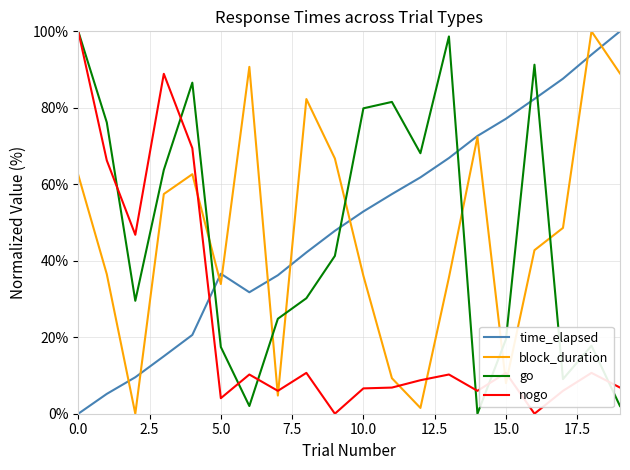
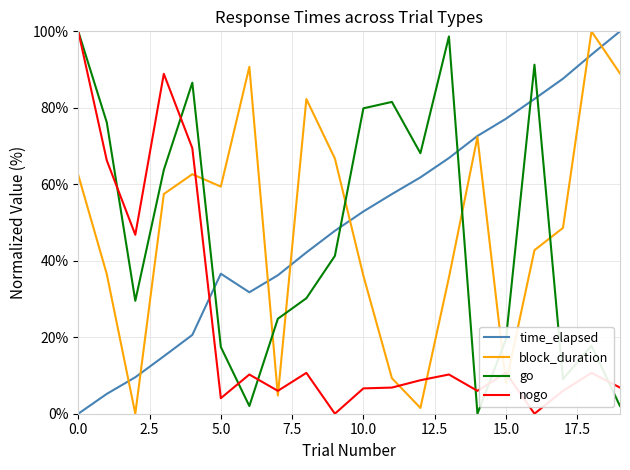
  {
    "time_elapsed": {
      "0.0": "0%",
      "5.0": "37%",
      "10.0": "53%",
      "15.0": "77%"
    },
    "block_duration": {
      "0.0": "62%",
-     "5.0": "34%",
+     "5.0": "59%",
      "10.0": "36%"
    },
    "go": {
      "5.0": "17%",
      "10.0": "80%"
    },
    "nogo": {
      "5.0": "4%",
      "10.0": "7%"
    }
  }
